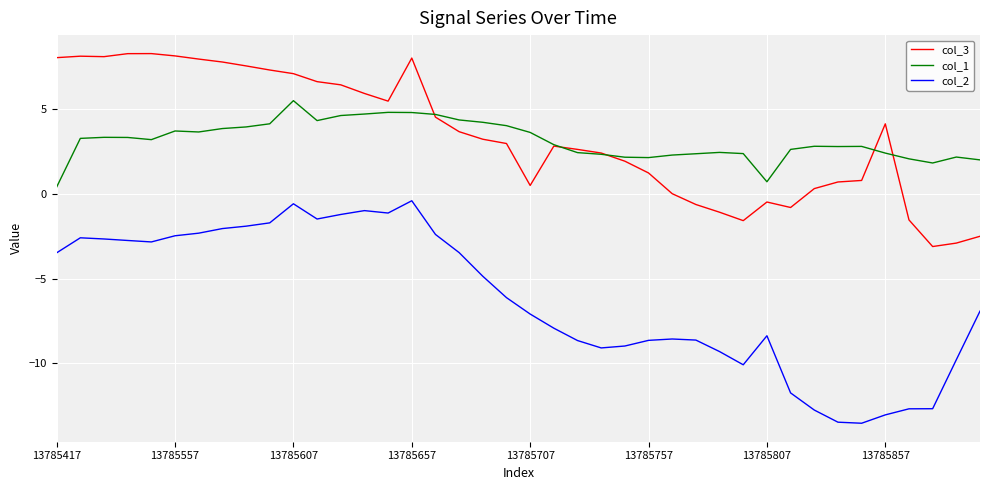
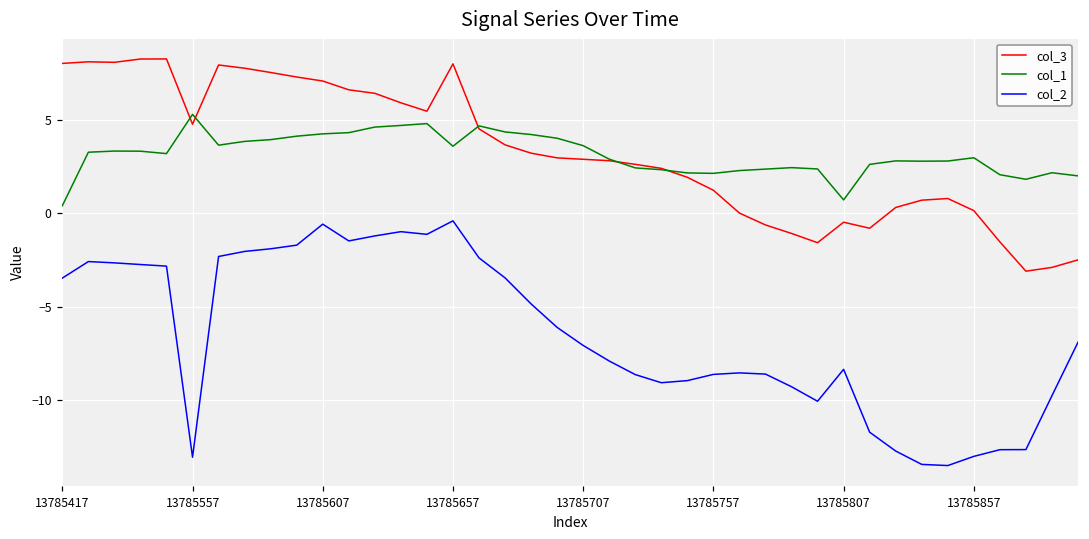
  {
    "col_3": {
      "13785417": 8.1,
-     "13785557": 8.2,
+     "13785557": 4.8,
      "13785607": 7.1,
      "13785657": 8.0,
-     "13785707": 0.5,
+     "13785707": 2.9,
      "13785757": 1.2,
      "13785807": -0.5,
-     "13785857": 4.1
+     "13785857": 0.2
    },
    "col_1": {
      "13785417": 0.4,
-     "13785557": 3.7,
-     "13785607": 5.5,
-     "13785657": 4.8,
+     "13785557": 5.3,
+     "13785607": 4.3,
+     "13785657": 3.6,
      "13785707": 3.6,
      "13785757": 2.2,
      "13785807": 0.7,
-     "13785857": 2.4
+     "13785857": 3.0
    },
    "col_2": {
      "13785417": -3.5,
-     "13785557": -2.5,
+     "13785557": -13.1,
      "13785607": -0.6,
      "13785657": -0.4,
      "13785707": -7.1,
      "13785757": -8.6,
      "13785807": -8.4,
      "13785857": -13.0
    }
  }
